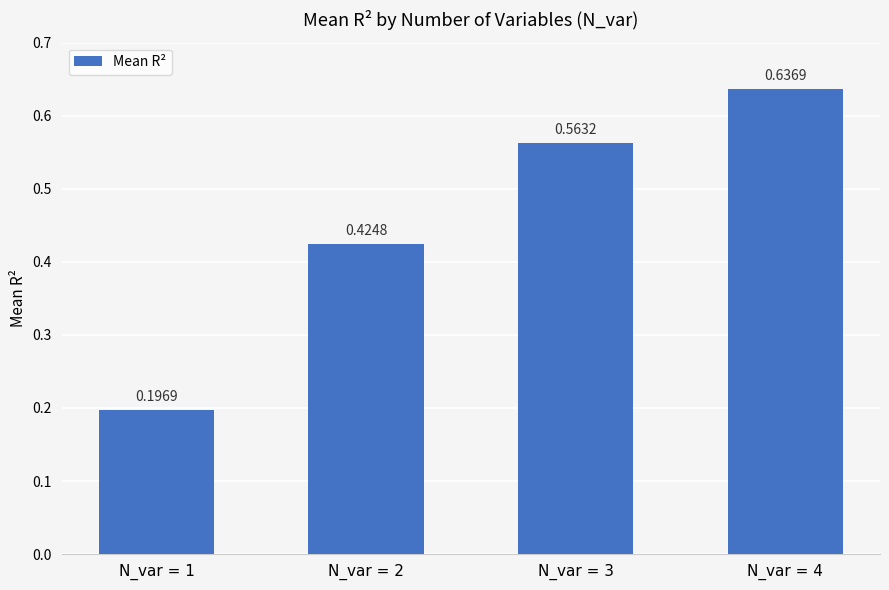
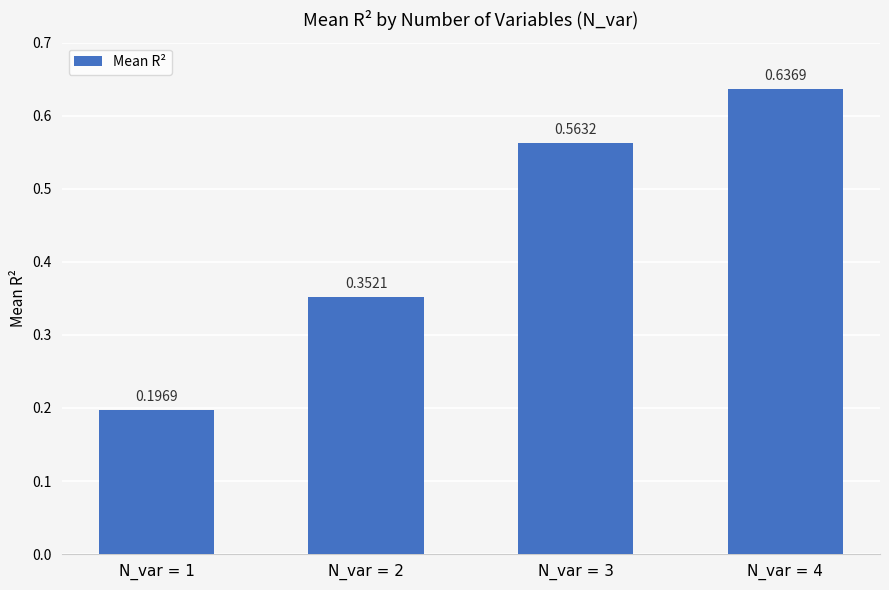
  {
    "N_var = 1": 0.1969,
-   "N_var = 2": 0.4248,
+   "N_var = 2": 0.3521,
    "N_var = 3": 0.5632,
    "N_var = 4": 0.6369
  }
